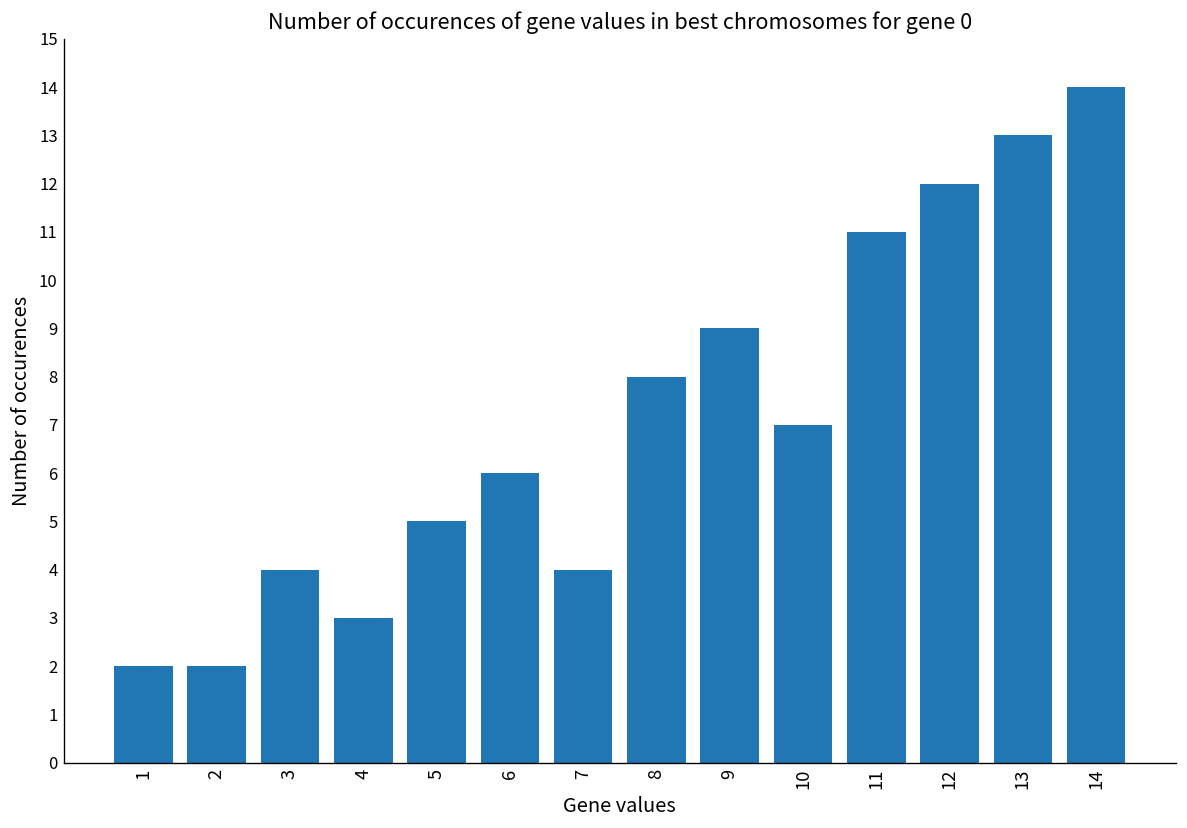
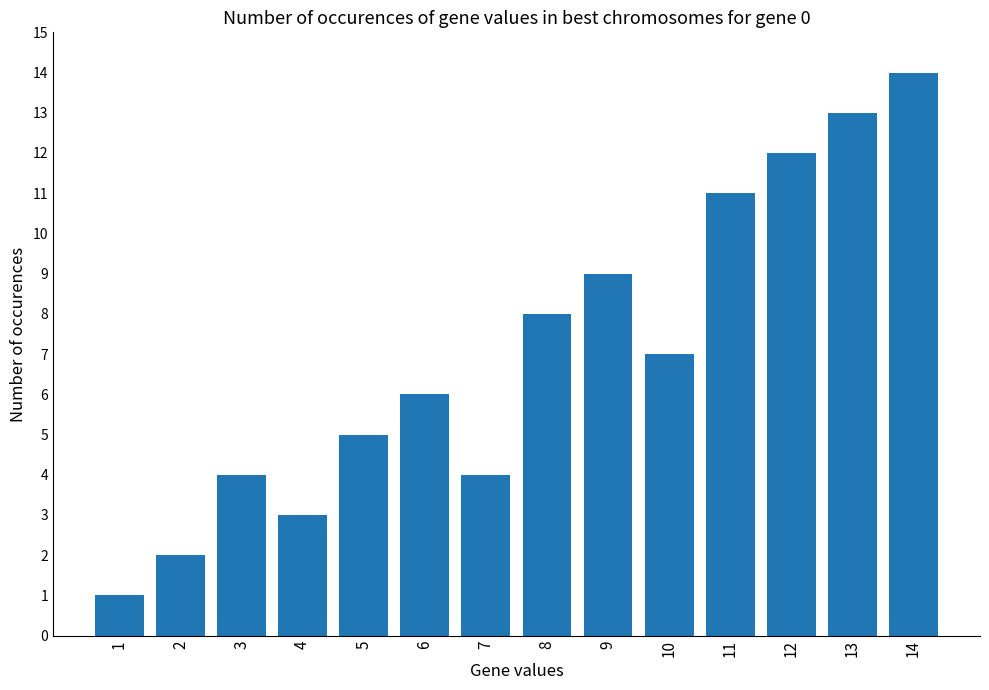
  {
-   "1": 2,
+   "1": 1,
    "2": 2,
    "3": 4,
    "4": 3,
    "5": 5,
    "6": 6,
    "7": 4,
    "8": 8,
    "9": 9,
    "10": 7,
    "11": 11,
    "12": 12,
    "13": 13,
    "14": 14
  }
